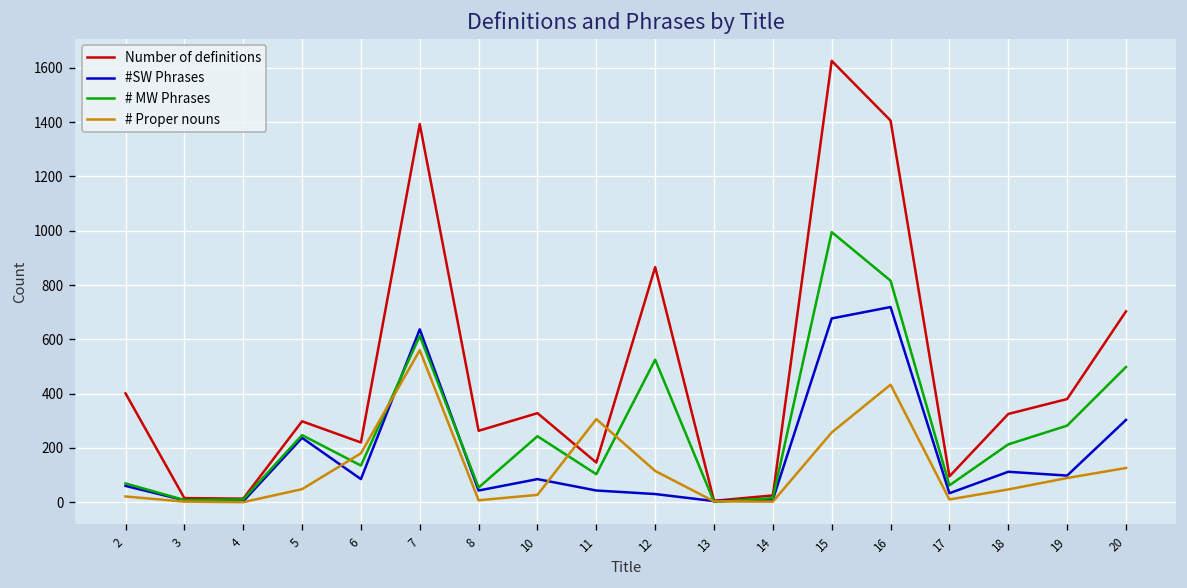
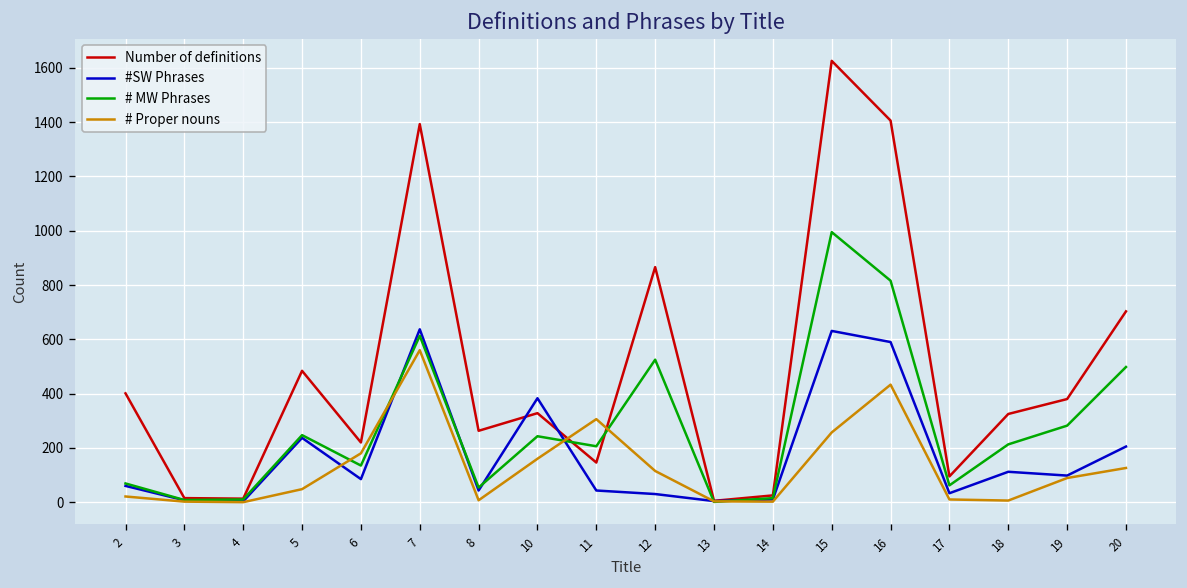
  {
    "Number of definitions": {
      "2": 400,
-     "5": 300,
+     "5": 480,
      "6": 220,
      "7": 1390,
      "8": 260,
      "10": 330,
      "11": 150,
      "12": 870,
      "15": 1630,
      "16": 1410,
      "17": 100,
      "18": 330,
      "19": 380,
      "20": 700
    },
    "#SW Phrases": {
      "6": 90,
      "7": 640,
-     "10": 90,
+     "10": 380,
      "11": 40,
      "12": 30,
-     "15": 680,
-     "16": 720,
+     "15": 630,
+     "16": 590,
      "17": 30,
      "18": 110,
-     "20": 300
+     "20": 210
    },
    "# MW Phrases": {
      "6": 140,
      "7": 610,
      "10": 240,
-     "11": 100,
+     "11": 210,
      "12": 530,
      "15": 1000,
      "16": 820,
      "17": 60,
      "18": 210,
      "19": 280,
      "20": 500
    },
    "# Proper nouns": {
      "2": 20,
      "5": 50,
      "6": 180,
      "7": 560,
      "8": 10,
-     "10": 30,
+     "10": 160,
      "11": 310,
      "12": 120,
      "15": 260,
      "16": 430,
      "17": 10,
-     "18": 50,
+     "18": 10,
      "20": 130
    }
  }
